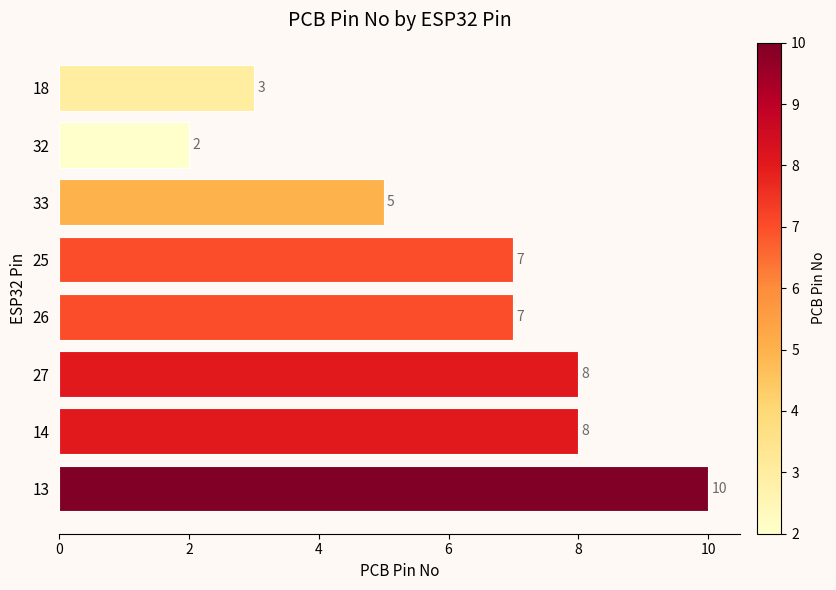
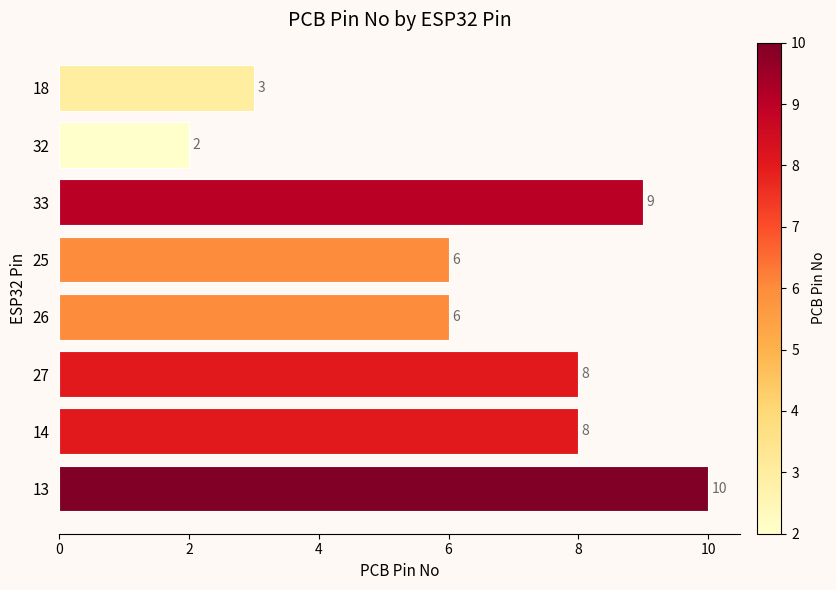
  {
    "18": 3,
    "32": 2,
-   "33": 5,
-   "25": 7,
-   "26": 7,
+   "33": 9,
+   "25": 6,
+   "26": 6,
    "27": 8,
    "14": 8,
    "13": 10
  }
